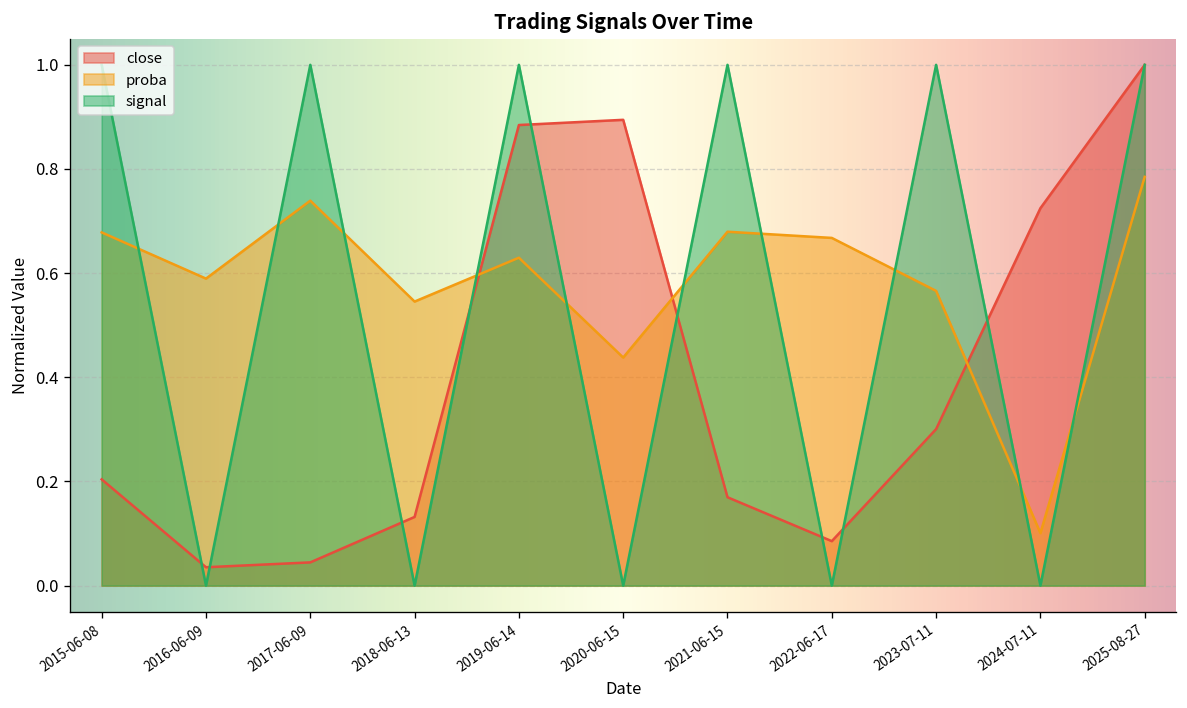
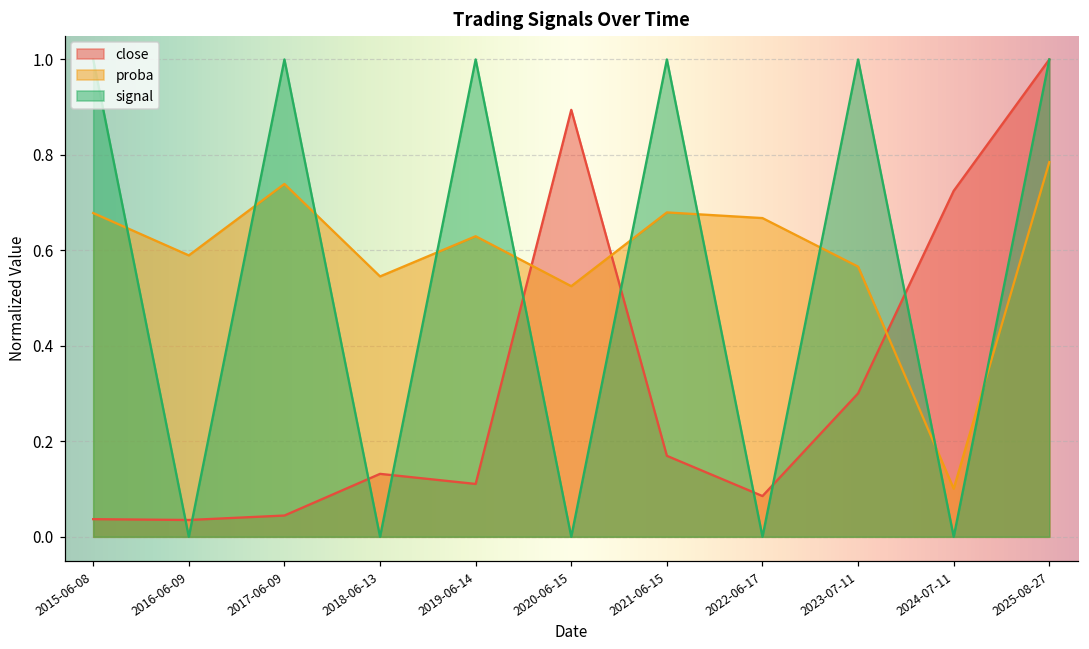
  {
    "close": {
-     "2015-06-08": 0.20,
+     "2015-06-08": 0.04,
      "2016-06-09": 0.04,
      "2017-06-09": 0.04,
      "2018-06-13": 0.13,
-     "2019-06-14": 0.88,
+     "2019-06-14": 0.11,
      "2020-06-15": 0.89,
      "2021-06-15": 0.17,
      "2022-06-17": 0.09,
      "2023-07-11": 0.30,
      "2024-07-11": 0.72
    },
    "proba": {
      "2015-06-08": 0.68,
      "2016-06-09": 0.59,
      "2017-06-09": 0.74,
      "2018-06-13": 0.55,
      "2019-06-14": 0.63,
-     "2020-06-15": 0.44,
+     "2020-06-15": 0.53,
      "2021-06-15": 0.68,
      "2022-06-17": 0.67,
      "2023-07-11": 0.57,
      "2024-07-11": 0.10,
      "2025-08-27": 0.78
    },
    "signal": {
      "2016-06-09": 0.00,
      "2017-06-09": 1.00,
      "2018-06-13": 0.00,
      "2019-06-14": 1.00,
      "2020-06-15": 0.00,
      "2021-06-15": 1.00,
      "2022-06-17": 0.00,
      "2023-07-11": 1.00,
      "2024-07-11": 0.00
    }
  }
